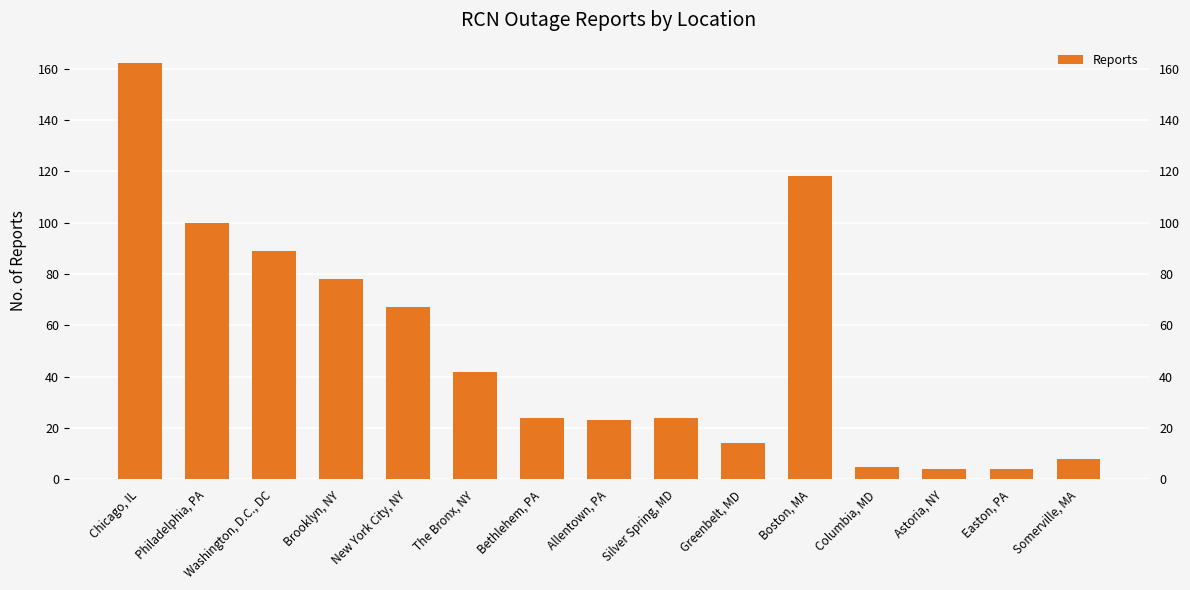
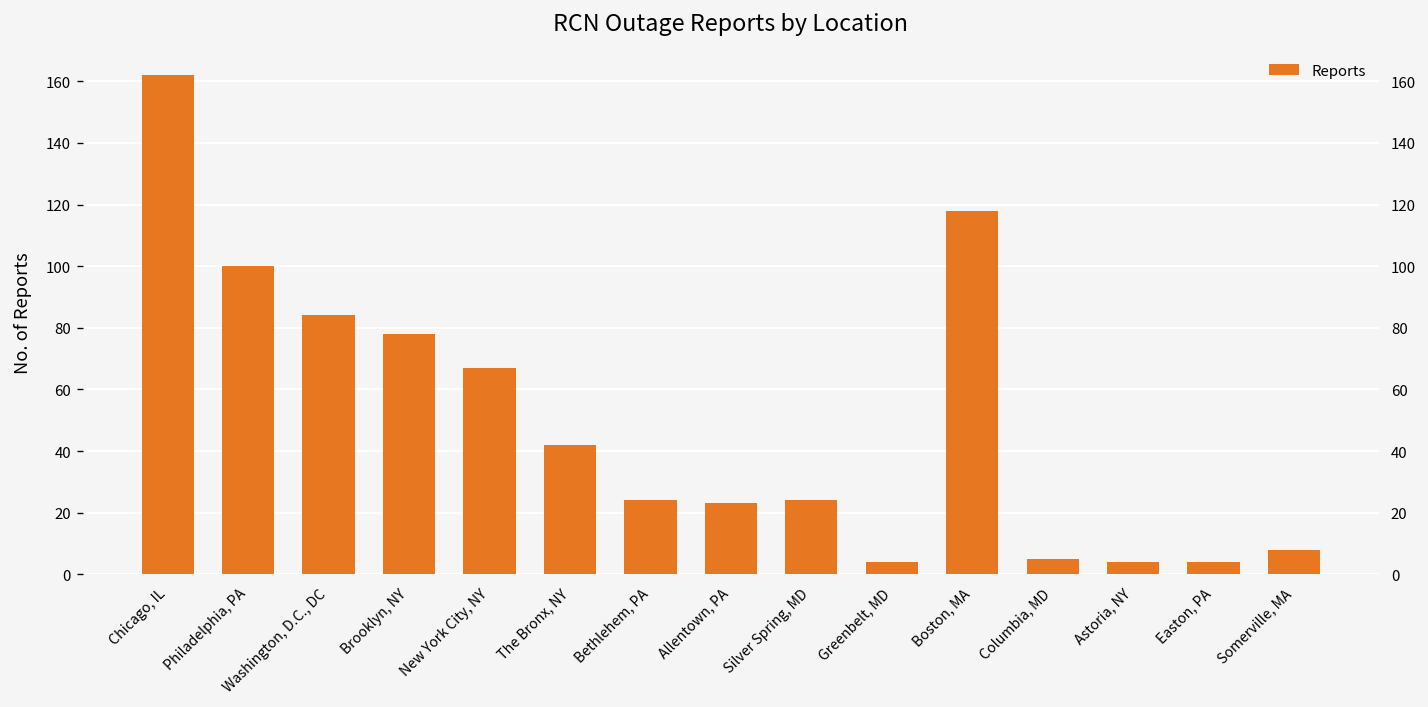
  {
    "Chicago, IL": 162,
    "Philadelphia, PA": 100,
-   "Washington, D.C., DC": 89,
+   "Washington, D.C., DC": 84,
    "Brooklyn, NY": 78,
    "New York City, NY": 67,
    "The Bronx, NY": 42,
    "Bethlehem, PA": 24,
    "Allentown, PA": 23,
    "Silver Spring, MD": 24,
-   "Greenbelt, MD": 14,
+   "Greenbelt, MD": 4,
    "Boston, MA": 118,
    "Columbia, MD": 5,
    "Astoria, NY": 4,
    "Easton, PA": 4,
    "Somerville, MA": 8
  }
